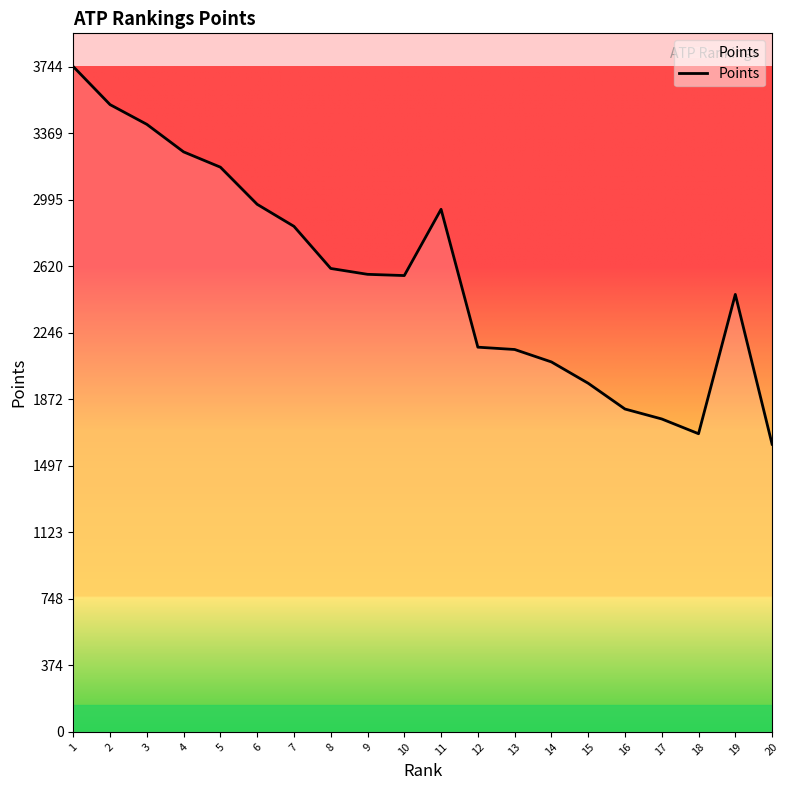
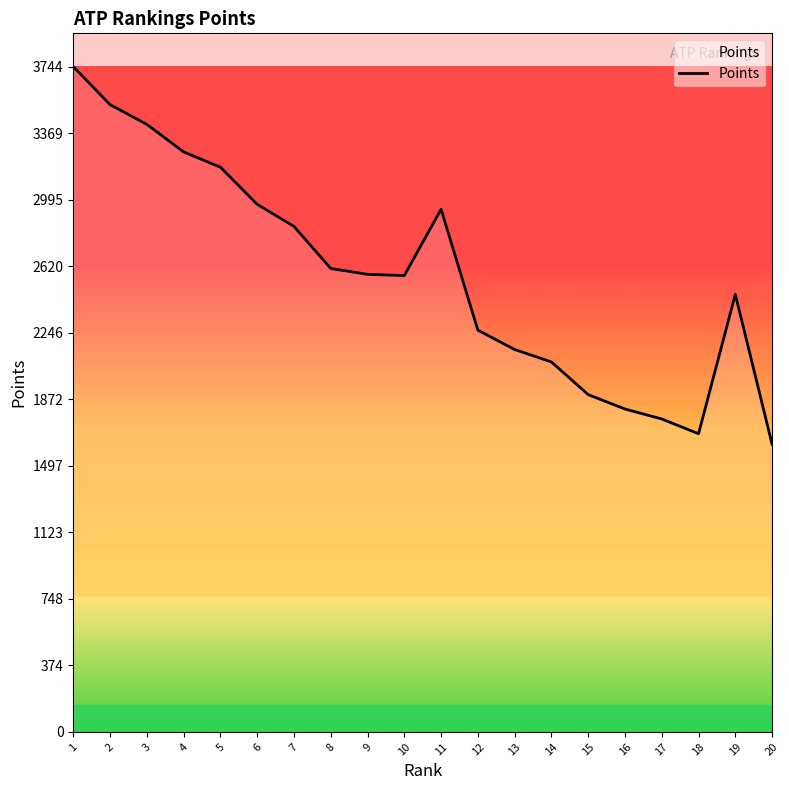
  {
    "1": 3740,
    "2": 3530,
    "3": 3420,
    "4": 3260,
    "5": 3180,
    "6": 2970,
    "7": 2850,
    "8": 2610,
    "9": 2580,
    "10": 2570,
    "11": 2940,
-   "12": 2170,
+   "12": 2260,
    "13": 2150,
    "14": 2080,
-   "15": 1960,
+   "15": 1900,
    "16": 1820,
    "17": 1760,
    "18": 1680,
    "19": 2460,
    "20": 1620
  }
